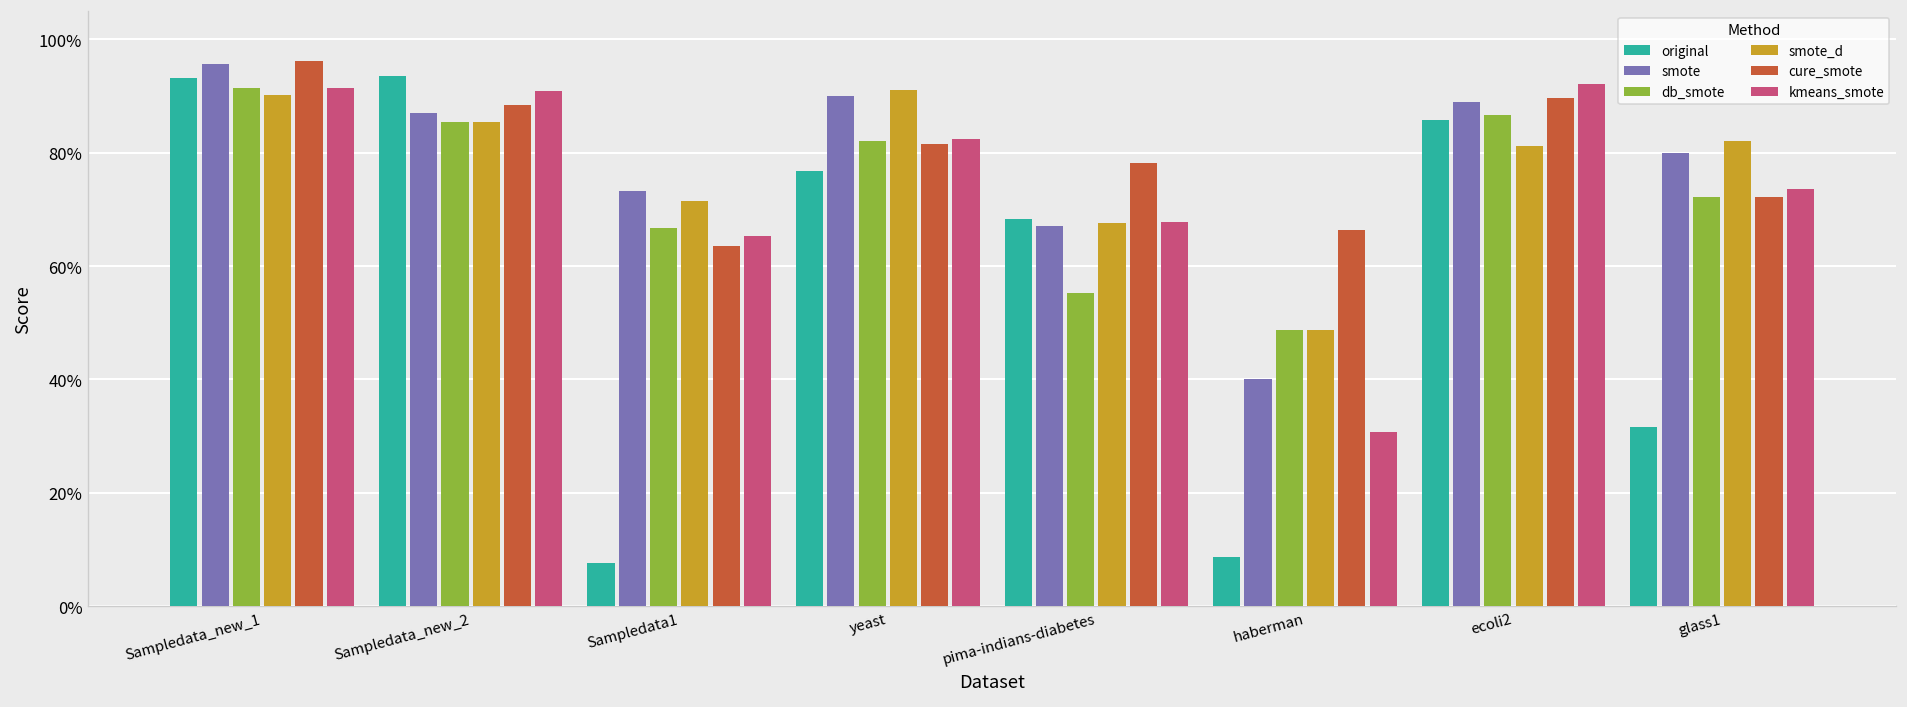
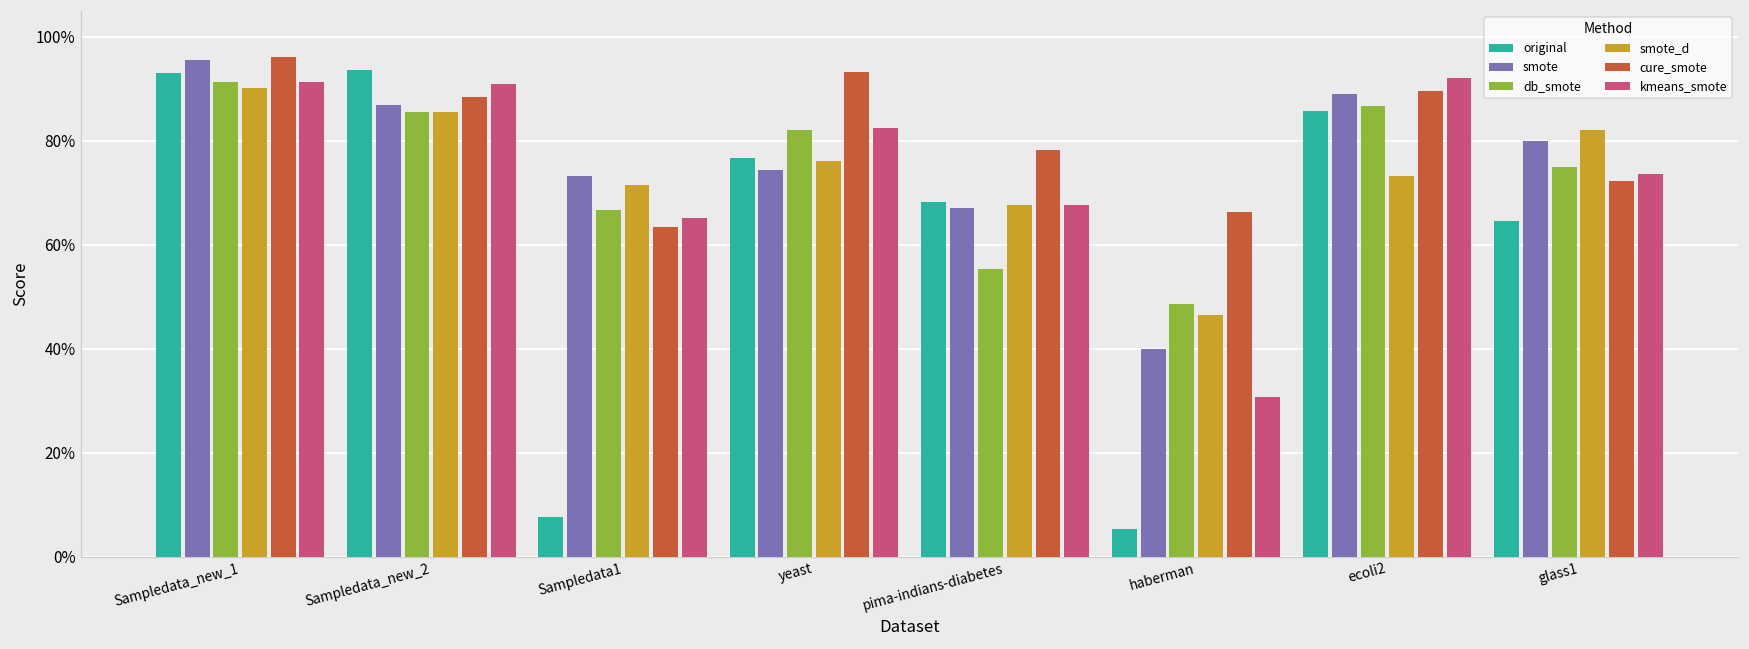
  {
    "original": {
      "Sampledata_new_1": "93%",
      "Sampledata_new_2": "94%",
      "Sampledata1": "8%",
      "yeast": "77%",
      "pima-indians-diabetes": "68%",
-     "haberman": "9%",
+     "haberman": "5%",
      "ecoli2": "86%",
-     "glass1": "32%"
+     "glass1": "65%"
    },
    "smote": {
      "Sampledata_new_1": "96%",
      "Sampledata_new_2": "87%",
      "Sampledata1": "73%",
-     "yeast": "90%",
+     "yeast": "74%",
      "pima-indians-diabetes": "67%",
      "haberman": "40%",
      "ecoli2": "89%",
      "glass1": "80%"
    },
    "db_smote": {
      "Sampledata_new_1": "91%",
      "Sampledata_new_2": "85%",
      "Sampledata1": "67%",
      "yeast": "82%",
      "pima-indians-diabetes": "55%",
      "haberman": "49%",
      "ecoli2": "87%",
-     "glass1": "72%"
+     "glass1": "75%"
    },
    "smote_d": {
      "Sampledata_new_1": "90%",
      "Sampledata_new_2": "85%",
      "Sampledata1": "71%",
-     "yeast": "91%",
+     "yeast": "76%",
      "pima-indians-diabetes": "68%",
-     "haberman": "49%",
-     "ecoli2": "81%",
+     "haberman": "46%",
+     "ecoli2": "73%",
      "glass1": "82%"
    },
    "cure_smote": {
      "Sampledata_new_1": "96%",
      "Sampledata_new_2": "88%",
      "Sampledata1": "63%",
-     "yeast": "81%",
+     "yeast": "93%",
      "pima-indians-diabetes": "78%",
      "haberman": "66%",
      "ecoli2": "90%",
      "glass1": "72%"
    },
    "kmeans_smote": {
      "Sampledata_new_1": "91%",
      "Sampledata_new_2": "91%",
      "Sampledata1": "65%",
      "yeast": "83%",
      "pima-indians-diabetes": "68%",
      "haberman": "31%",
      "ecoli2": "92%",
      "glass1": "74%"
    }
  }
